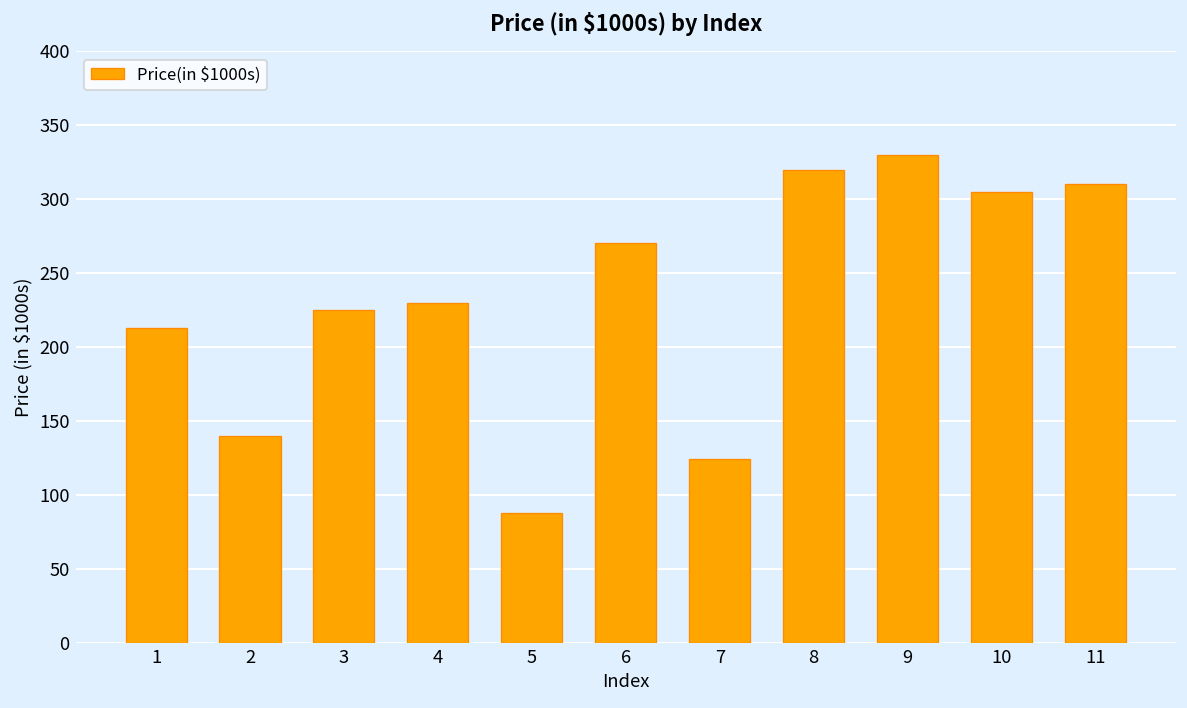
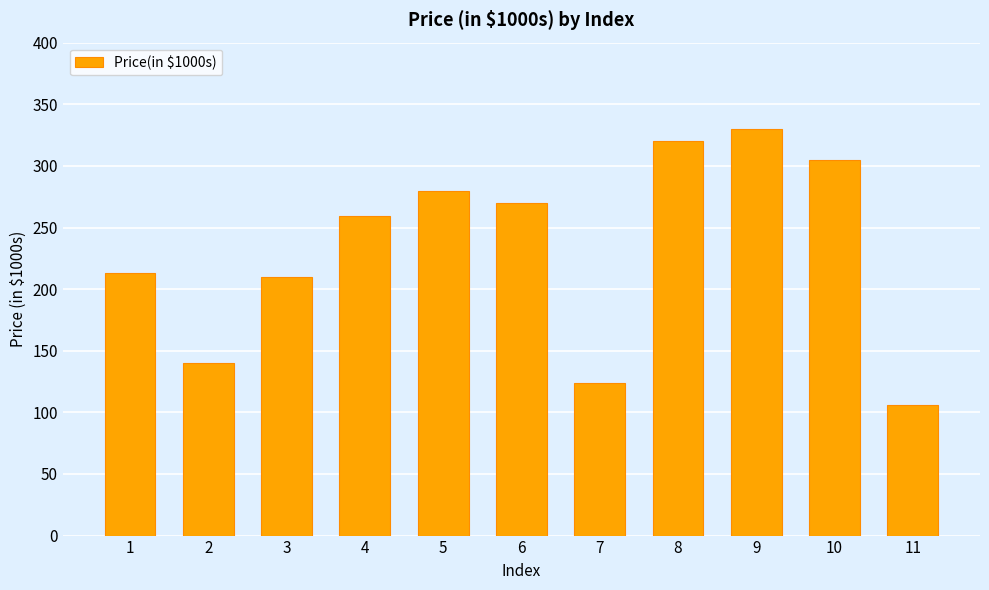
  {
    "1": 213,
    "2": 140,
-   "3": 225,
-   "4": 230,
-   "5": 88,
+   "3": 210,
+   "4": 259,
+   "5": 280,
    "6": 270,
    "7": 124,
    "8": 320,
    "9": 330,
    "10": 305,
-   "11": 310
+   "11": 106
  }
